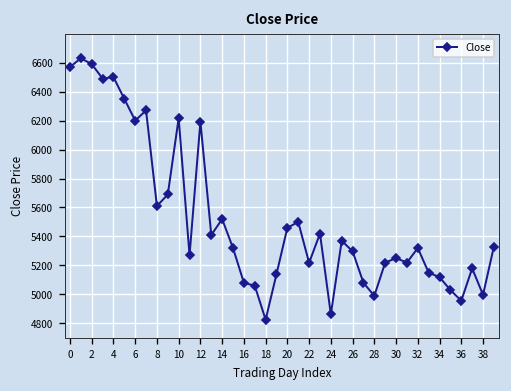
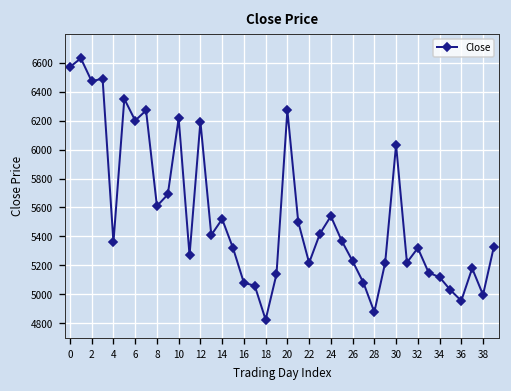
  {
    "0": 6570,
-   "2": 6590,
-   "4": 6500,
+   "2": 6470,
+   "4": 5360,
    "6": 6200,
    "8": 5610,
    "10": 6220,
    "12": 6190,
    "14": 5520,
    "16": 5080,
    "18": 4830,
-   "20": 5460,
+   "20": 6270,
    "22": 5220,
-   "24": 4860,
-   "26": 5300,
-   "28": 4990,
-   "30": 5250,
+   "24": 5540,
+   "26": 5230,
+   "28": 4880,
+   "30": 6030,
    "32": 5320,
    "34": 5120,
    "36": 4960,
    "38": 5000
  }
